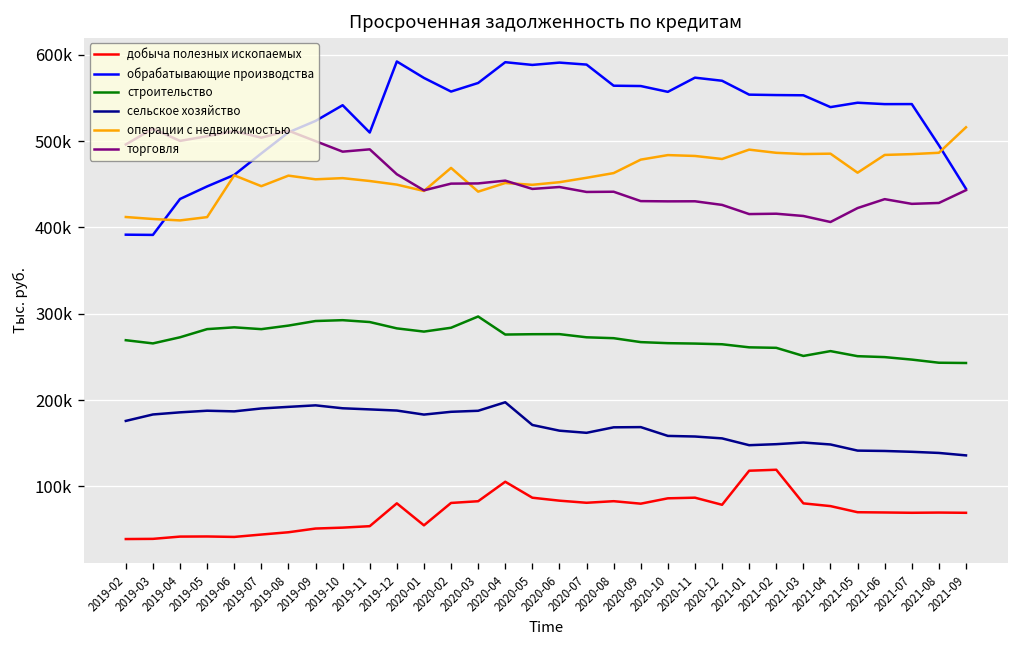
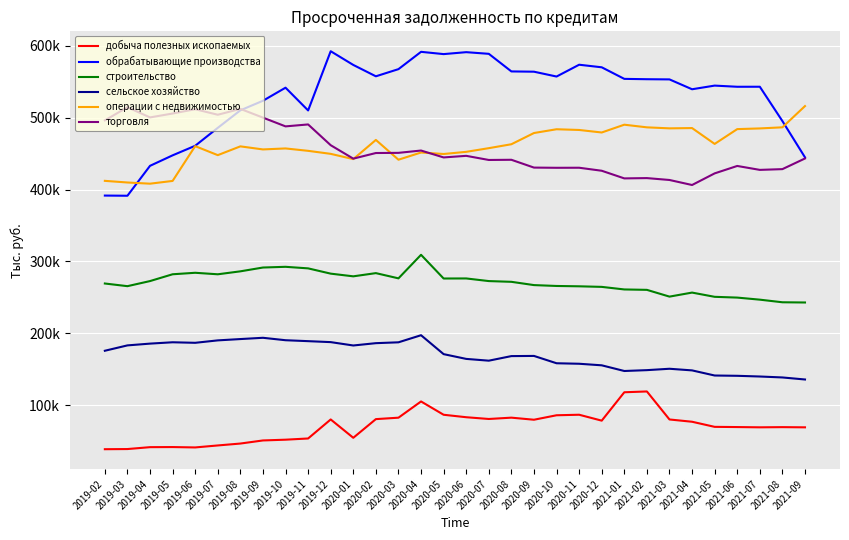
  {
    "добыча полезных ископаемых": {
      "2019-02": 40000,
      "2019-03": 40000,
      "2019-04": 40000,
      "2019-05": 40000,
      "2019-06": 40000,
      "2019-07": 40000,
      "2019-08": 50000,
      "2019-09": 50000,
      "2019-10": 50000,
      "2019-11": 50000,
      "2019-12": 80000,
      "2020-01": 50000,
      "2020-02": 80000,
      "2020-03": 80000,
      "2020-04": 110000,
      "2020-05": 90000,
      "2020-06": 80000,
      "2020-07": 80000,
      "2020-08": 80000,
      "2020-09": 80000,
      "2020-10": 90000,
      "2020-11": 90000,
      "2020-12": 80000,
      "2021-01": 120000,
      "2021-02": 120000,
      "2021-03": 80000,
      "2021-04": 80000,
      "2021-05": 70000,
      "2021-06": 70000,
      "2021-07": 70000,
      "2021-08": 70000,
      "2021-09": 70000
    },
    "обрабатывающие производства": {
      "2019-02": 390000,
      "2019-03": 390000,
      "2019-04": 430000,
      "2019-05": 450000,
      "2019-10": 540000,
      "2019-11": 510000,
      "2019-12": 590000,
      "2020-01": 570000,
      "2020-02": 560000,
      "2020-03": 570000,
      "2020-04": 590000,
      "2020-05": 590000,
      "2020-06": 590000,
      "2020-07": 590000,
      "2020-08": 560000,
      "2020-09": 560000,
      "2020-10": 560000,
      "2020-11": 570000,
      "2020-12": 570000,
      "2021-01": 550000,
      "2021-02": 550000,
      "2021-03": 550000,
      "2021-04": 540000,
      "2021-05": 540000,
      "2021-06": 540000,
      "2021-07": 540000,
      "2021-08": 500000
    },
    "строительство": {
      "2019-02": 270000,
      "2019-03": 270000,
      "2019-04": 270000,
      "2019-05": 280000,
      "2019-06": 280000,
      "2019-07": 280000,
      "2019-08": 290000,
      "2019-09": 290000,
      "2019-10": 290000,
      "2019-11": 290000,
      "2019-12": 280000,
      "2020-01": 280000,
      "2020-02": 280000,
-     "2020-03": 300000,
-     "2020-04": 280000,
+     "2020-03": 280000,
+     "2020-04": 310000,
      "2020-05": 280000,
      "2020-06": 280000,
      "2020-07": 270000,
      "2020-08": 270000,
      "2020-09": 270000,
      "2020-10": 270000,
      "2020-11": 270000,
      "2020-12": 260000,
      "2021-01": 260000,
      "2021-02": 260000,
      "2021-03": 250000,
      "2021-04": 260000,
      "2021-05": 250000,
      "2021-06": 250000,
      "2021-07": 250000,
      "2021-08": 240000,
      "2021-09": 240000
    },
    "сельское хозяйство": {
      "2019-02": 180000,
      "2019-03": 180000,
      "2019-04": 190000,
      "2019-05": 190000,
      "2019-06": 190000,
      "2019-07": 190000,
      "2019-08": 190000,
      "2019-09": 190000,
      "2019-10": 190000,
      "2019-11": 190000,
      "2019-12": 190000,
      "2020-01": 180000,
      "2020-02": 190000,
      "2020-03": 190000,
      "2020-04": 200000,
      "2020-05": 170000,
      "2020-06": 160000,
      "2020-07": 160000,
      "2020-08": 170000,
      "2020-09": 170000,
      "2020-10": 160000,
      "2020-11": 160000,
      "2020-12": 160000,
      "2021-01": 150000,
      "2021-02": 150000,
      "2021-03": 150000,
      "2021-04": 150000,
      "2021-05": 140000,
      "2021-06": 140000,
      "2021-07": 140000,
      "2021-08": 140000,
      "2021-09": 140000
    },
    "операции с недвижимостью": {
      "2019-02": 410000,
      "2019-03": 410000,
      "2019-04": 410000,
      "2019-05": 410000,
      "2019-07": 450000,
      "2019-08": 460000,
      "2019-09": 460000,
      "2019-10": 460000,
      "2019-11": 450000,
      "2019-12": 450000,
      "2020-02": 470000,
      "2020-03": 440000,
      "2020-05": 450000,
      "2020-06": 450000,
      "2020-07": 460000,
      "2020-08": 460000,
      "2020-09": 480000,
      "2020-10": 480000,
      "2020-11": 480000,
      "2020-12": 480000,
      "2021-01": 490000,
      "2021-02": 490000,
      "2021-03": 490000,
      "2021-04": 490000,
      "2021-05": 460000,
      "2021-06": 480000,
      "2021-07": 480000,
      "2021-08": 490000,
      "2021-09": 520000
    },
    "торговля": {
      "2019-10": 490000,
      "2019-11": 490000,
      "2019-12": 460000,
      "2020-02": 450000,
      "2020-03": 450000,
      "2020-05": 440000,
      "2020-06": 450000,
      "2020-07": 440000,
      "2020-08": 440000,
      "2020-09": 430000,
      "2020-10": 430000,
      "2020-11": 430000,
      "2020-12": 430000,
      "2021-01": 420000,
      "2021-02": 420000,
      "2021-03": 410000,
      "2021-04": 410000,
      "2021-05": 420000,
      "2021-06": 430000,
      "2021-07": 430000,
      "2021-08": 430000
    }
  }
